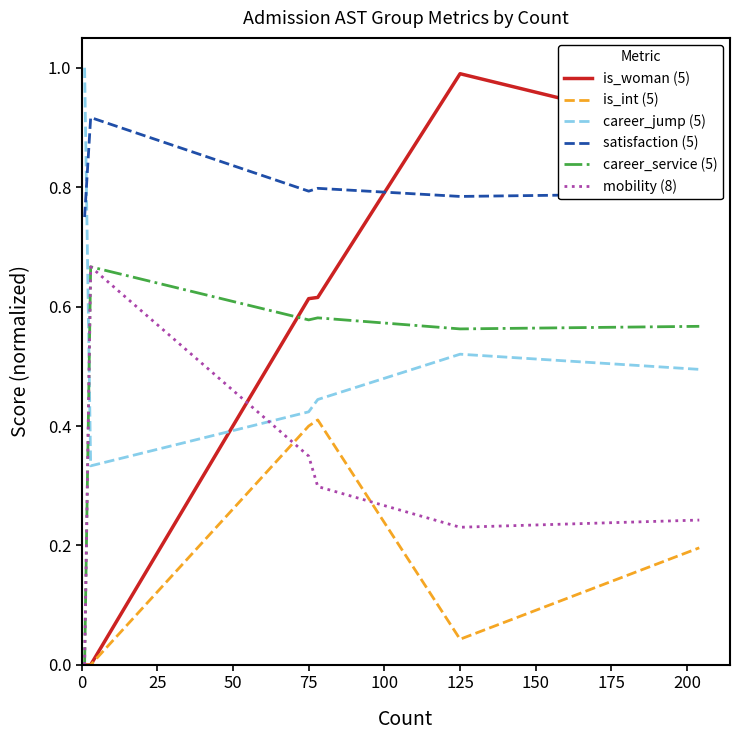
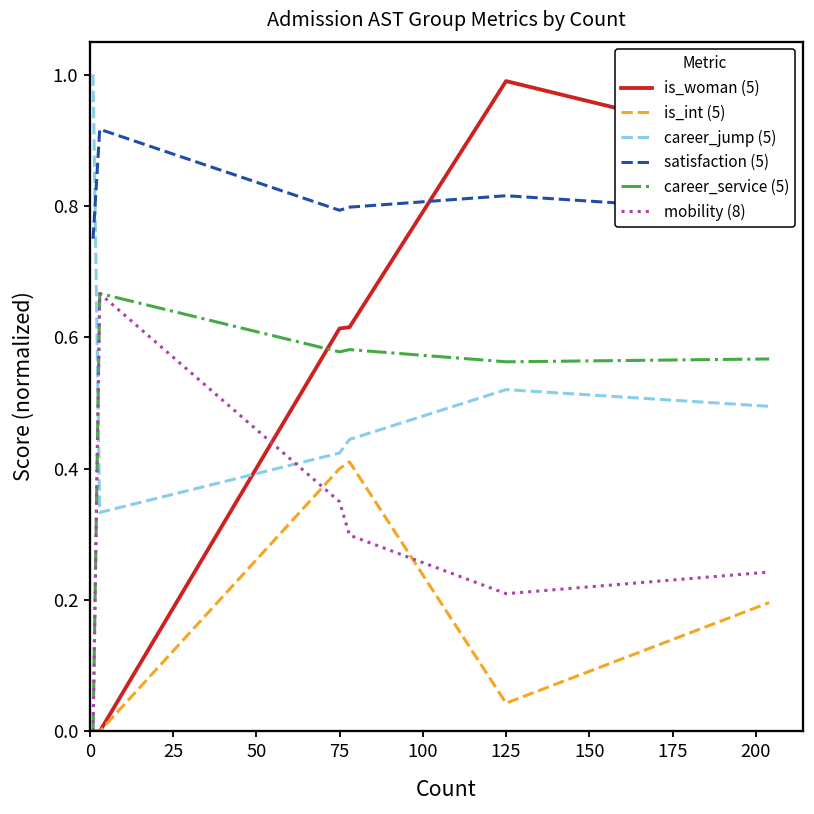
  {
    "is_woman (5)": {
      "75": 0.61,
      "125": 0.99
    },
    "is_int (5)": {
      "75": 0.40,
      "125": 0.04
    },
    "career_jump (5)": {
      "75": 0.42,
      "125": 0.52
    },
    "satisfaction (5)": {
      "75": 0.79,
-     "125": 0.78
+     "125": 0.82
    },
    "career_service (5)": {
      "75": 0.58,
      "125": 0.56
    },
    "mobility (8)": {
      "75": 0.35,
-     "125": 0.23
+     "125": 0.21
    }
  }
